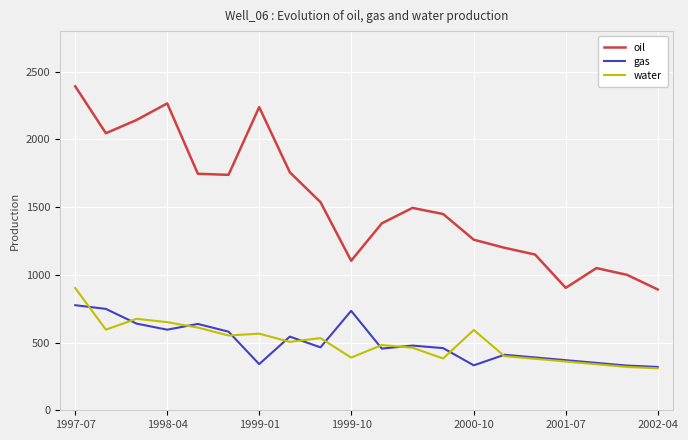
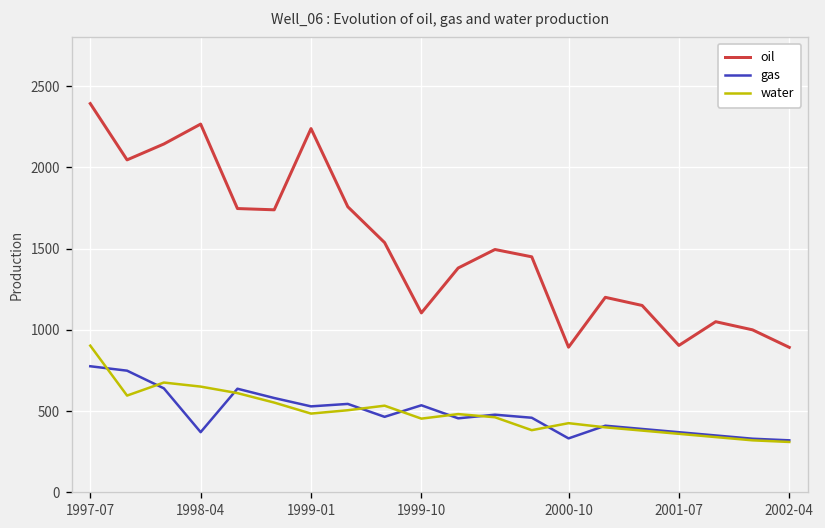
  {
    "oil": {
      "1997-07": 2390,
      "1998-04": 2270,
      "1999-01": 2240,
      "1999-10": 1100,
-     "2000-10": 1260,
+     "2000-10": 890,
      "2001-07": 900,
      "2002-04": 890
    },
    "gas": {
      "1997-07": 780,
-     "1998-04": 600,
-     "1999-01": 340,
-     "1999-10": 730,
+     "1998-04": 370,
+     "1999-01": 530,
+     "1999-10": 540,
      "2000-10": 330
    },
    "water": {
      "1997-07": 900,
      "1998-04": 650,
-     "1999-01": 570,
-     "1999-10": 390,
-     "2000-10": 590
+     "1999-01": 480,
+     "1999-10": 450,
+     "2000-10": 430
    }
  }
